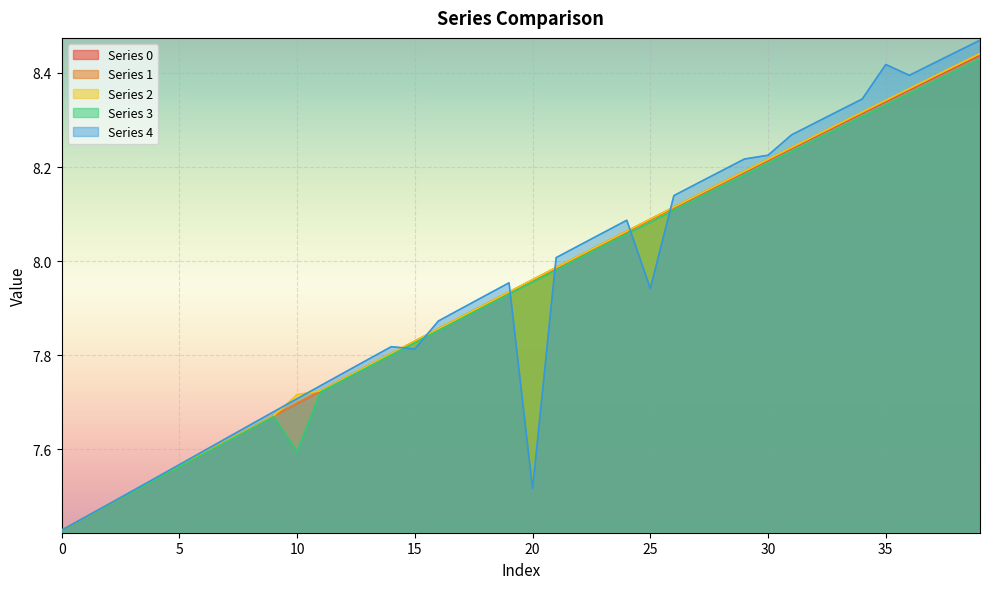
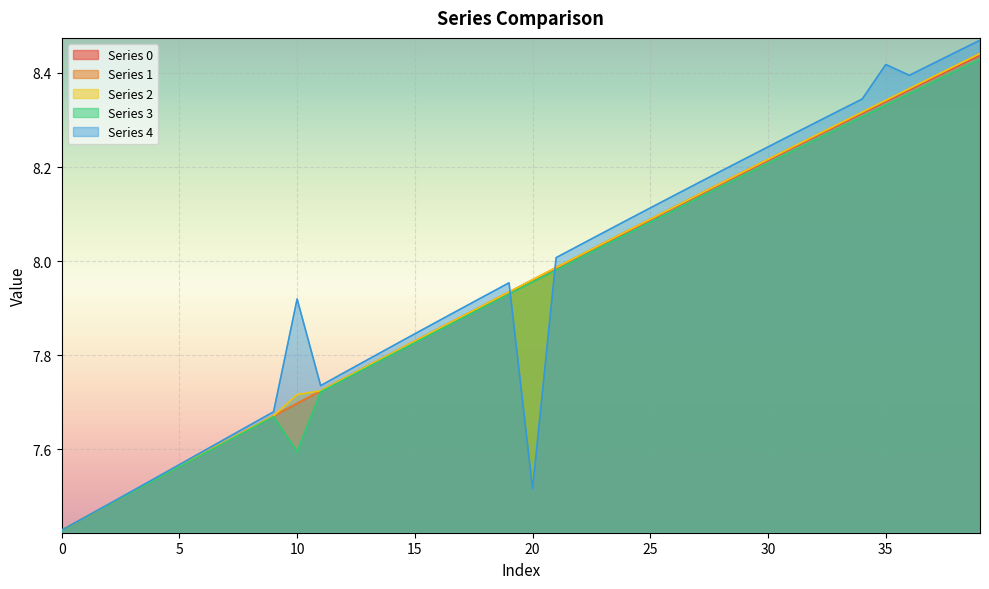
  {
    "Series 2": {
      "10": 7.72
    },
    "Series 3": {
      "10": 7.59,
      "25": 8.08,
      "30": 8.21,
      "35": 8.33
    },
    "Series 4": {
-     "10": 7.71,
-     "15": 7.81,
+     "10": 7.92,
+     "15": 7.85,
      "20": 7.52,
-     "25": 7.94,
-     "30": 8.23,
+     "25": 8.11,
+     "30": 8.24,
      "35": 8.42
    }
  }
